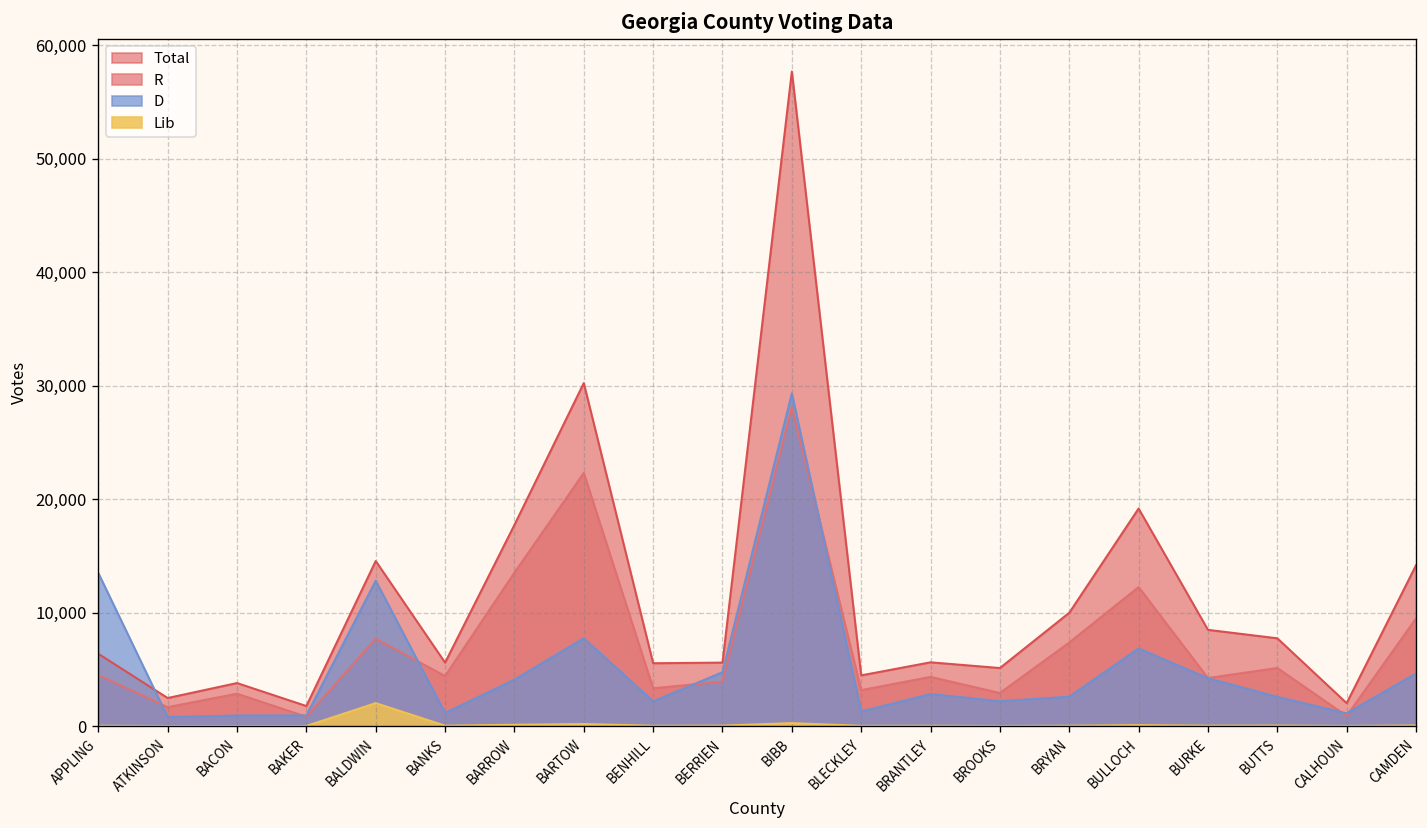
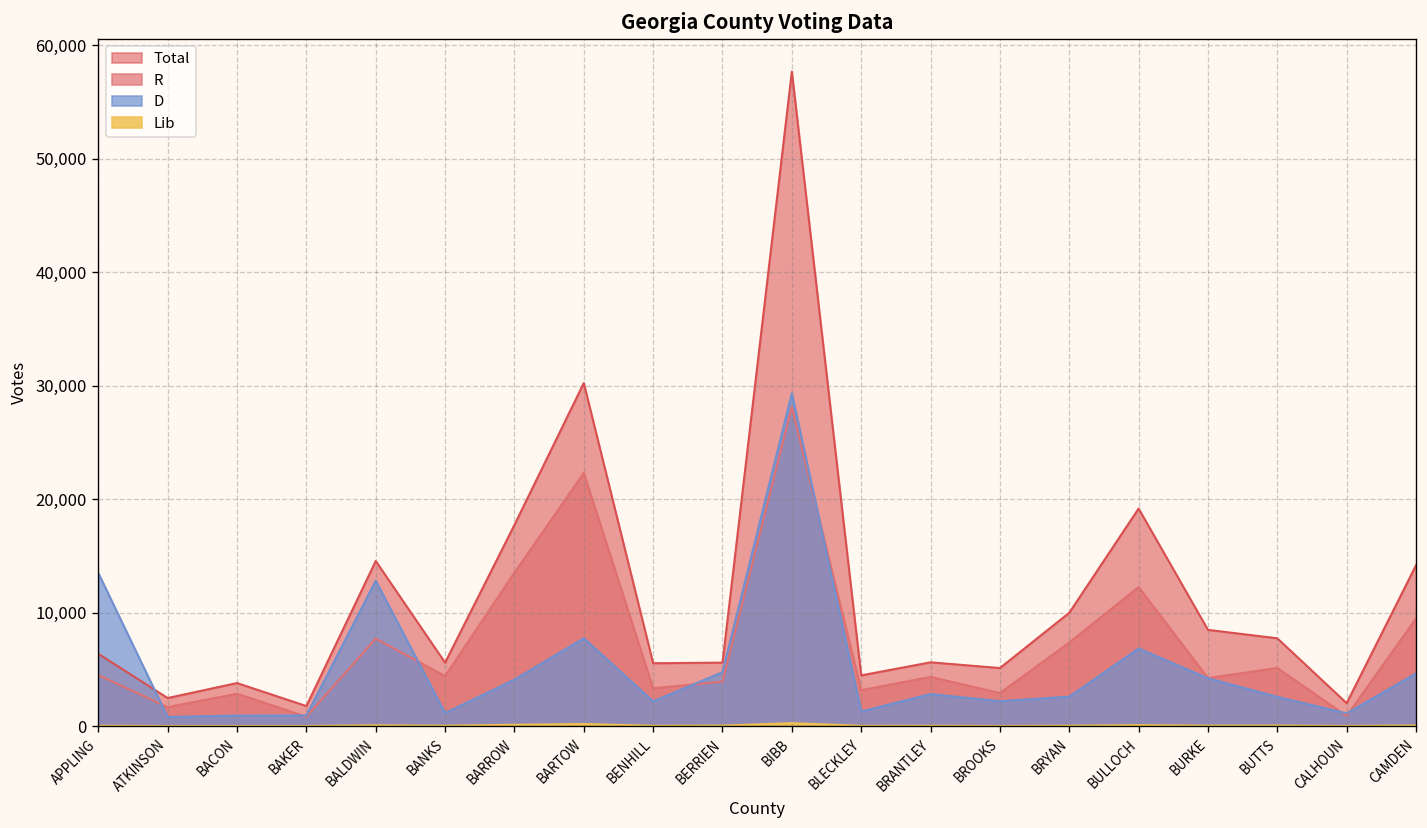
  {
    "D": {
      "APPLING": "13,000",
      "ATKINSON": "1,000",
      "BACON": "1,000",
      "BALDWIN": "13,000",
      "BANKS": "1,000",
      "BARROW": "4,000",
      "BARTOW": "8,000",
      "BENHILL": "2,000",
      "BERRIEN": "5,000",
      "BIBB": "29,000",
      "BLECKLEY": "1,000",
      "BRANTLEY": "3,000",
      "BROOKS": "2,000",
      "BRYAN": "3,000",
      "BULLOCH": "7,000",
      "BUTTS": "3,000",
      "CAMDEN": "5,000"
    },
    "Lib": {
      "APPLING": "0",
      "ATKINSON": "0",
      "BACON": "0",
      "BAKER": "0",
-     "BALDWIN": "2,000",
+     "BALDWIN": "0",
      "BANKS": "0",
      "BARROW": "0",
      "BARTOW": "0",
      "BENHILL": "0",
      "BERRIEN": "0",
      "BIBB": "0",
      "BLECKLEY": "0",
      "BRANTLEY": "0",
      "BROOKS": "0",
      "BRYAN": "0",
      "BULLOCH": "0",
      "BURKE": "0",
      "BUTTS": "0",
      "CALHOUN": "0",
      "CAMDEN": "0"
    }
  }
